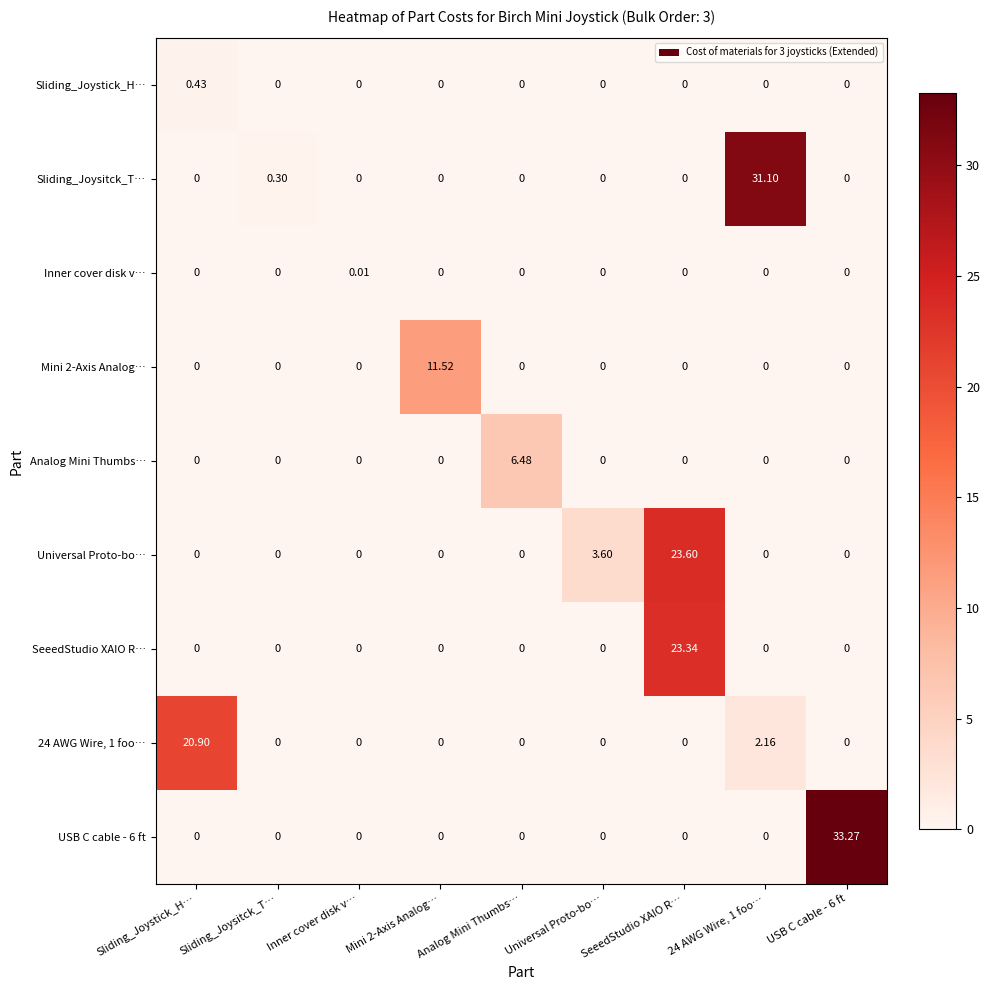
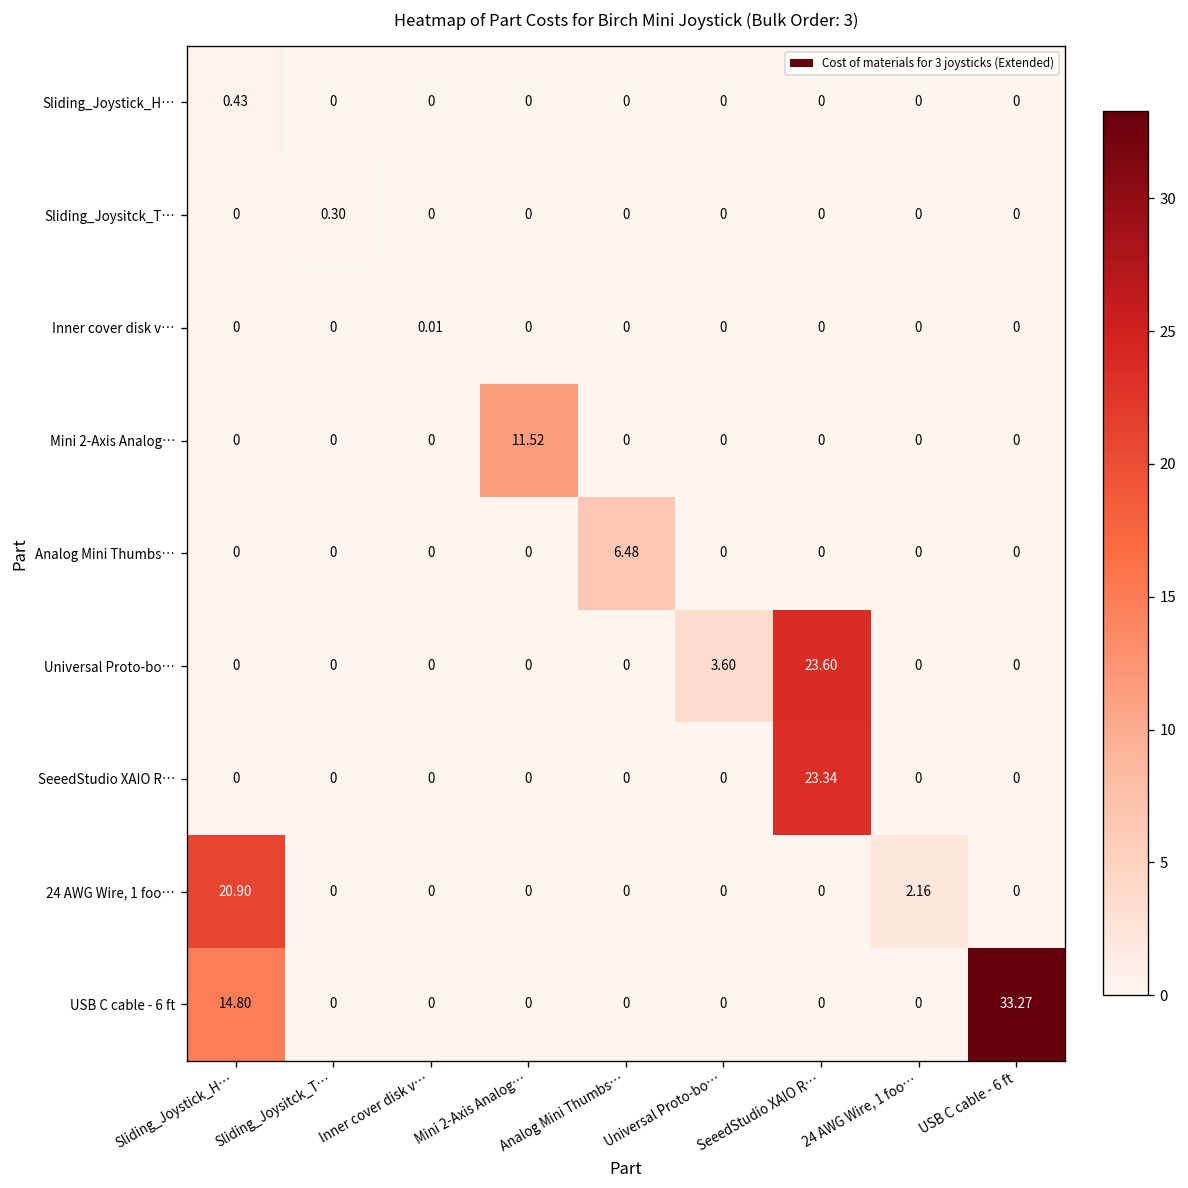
  {
    "Sliding_Joystick_H…": {
      "Sliding_Joystick_H…": 0.43,
      "Sliding_Joysitck_T…": 0,
      "Inner cover disk v…": 0,
      "Mini 2-Axis Analog…": 0,
      "Analog Mini Thumbs…": 0,
      "Universal Proto-bo…": 0,
      "SeeedStudio XAIO R…": 0,
      "24 AWG Wire, 1 foo…": 0,
      "USB C cable - 6 ft": 0
    },
    "Sliding_Joysitck_T…": {
      "Sliding_Joystick_H…": 0,
      "Sliding_Joysitck_T…": 0.30,
      "Inner cover disk v…": 0,
      "Mini 2-Axis Analog…": 0,
      "Analog Mini Thumbs…": 0,
      "Universal Proto-bo…": 0,
      "SeeedStudio XAIO R…": 0,
-     "24 AWG Wire, 1 foo…": 31.10,
+     "24 AWG Wire, 1 foo…": 0,
      "USB C cable - 6 ft": 0
    },
    "Inner cover disk v…": {
      "Sliding_Joystick_H…": 0,
      "Sliding_Joysitck_T…": 0,
      "Inner cover disk v…": 0.01,
      "Mini 2-Axis Analog…": 0,
      "Analog Mini Thumbs…": 0,
      "Universal Proto-bo…": 0,
      "SeeedStudio XAIO R…": 0,
      "24 AWG Wire, 1 foo…": 0,
      "USB C cable - 6 ft": 0
    },
    "Mini 2-Axis Analog…": {
      "Sliding_Joystick_H…": 0,
      "Sliding_Joysitck_T…": 0,
      "Inner cover disk v…": 0,
      "Mini 2-Axis Analog…": 11.52,
      "Analog Mini Thumbs…": 0,
      "Universal Proto-bo…": 0,
      "SeeedStudio XAIO R…": 0,
      "24 AWG Wire, 1 foo…": 0,
      "USB C cable - 6 ft": 0
    },
    "Analog Mini Thumbs…": {
      "Sliding_Joystick_H…": 0,
      "Sliding_Joysitck_T…": 0,
      "Inner cover disk v…": 0,
      "Mini 2-Axis Analog…": 0,
      "Analog Mini Thumbs…": 6.48,
      "Universal Proto-bo…": 0,
      "SeeedStudio XAIO R…": 0,
      "24 AWG Wire, 1 foo…": 0,
      "USB C cable - 6 ft": 0
    },
    "Universal Proto-bo…": {
      "Sliding_Joystick_H…": 0,
      "Sliding_Joysitck_T…": 0,
      "Inner cover disk v…": 0,
      "Mini 2-Axis Analog…": 0,
      "Analog Mini Thumbs…": 0,
      "Universal Proto-bo…": 3.60,
      "SeeedStudio XAIO R…": 23.60,
      "24 AWG Wire, 1 foo…": 0,
      "USB C cable - 6 ft": 0
    },
    "SeeedStudio XAIO R…": {
      "Sliding_Joystick_H…": 0,
      "Sliding_Joysitck_T…": 0,
      "Inner cover disk v…": 0,
      "Mini 2-Axis Analog…": 0,
      "Analog Mini Thumbs…": 0,
      "Universal Proto-bo…": 0,
      "SeeedStudio XAIO R…": 23.34,
      "24 AWG Wire, 1 foo…": 0,
      "USB C cable - 6 ft": 0
    },
    "24 AWG Wire, 1 foo…": {
      "Sliding_Joystick_H…": 20.90,
      "Sliding_Joysitck_T…": 0,
      "Inner cover disk v…": 0,
      "Mini 2-Axis Analog…": 0,
      "Analog Mini Thumbs…": 0,
      "Universal Proto-bo…": 0,
      "SeeedStudio XAIO R…": 0,
      "24 AWG Wire, 1 foo…": 2.16,
      "USB C cable - 6 ft": 0
    },
    "USB C cable - 6 ft": {
-     "Sliding_Joystick_H…": 0,
+     "Sliding_Joystick_H…": 14.80,
      "Sliding_Joysitck_T…": 0,
      "Inner cover disk v…": 0,
      "Mini 2-Axis Analog…": 0,
      "Analog Mini Thumbs…": 0,
      "Universal Proto-bo…": 0,
      "SeeedStudio XAIO R…": 0,
      "24 AWG Wire, 1 foo…": 0,
      "USB C cable - 6 ft": 33.27
    }
  }
